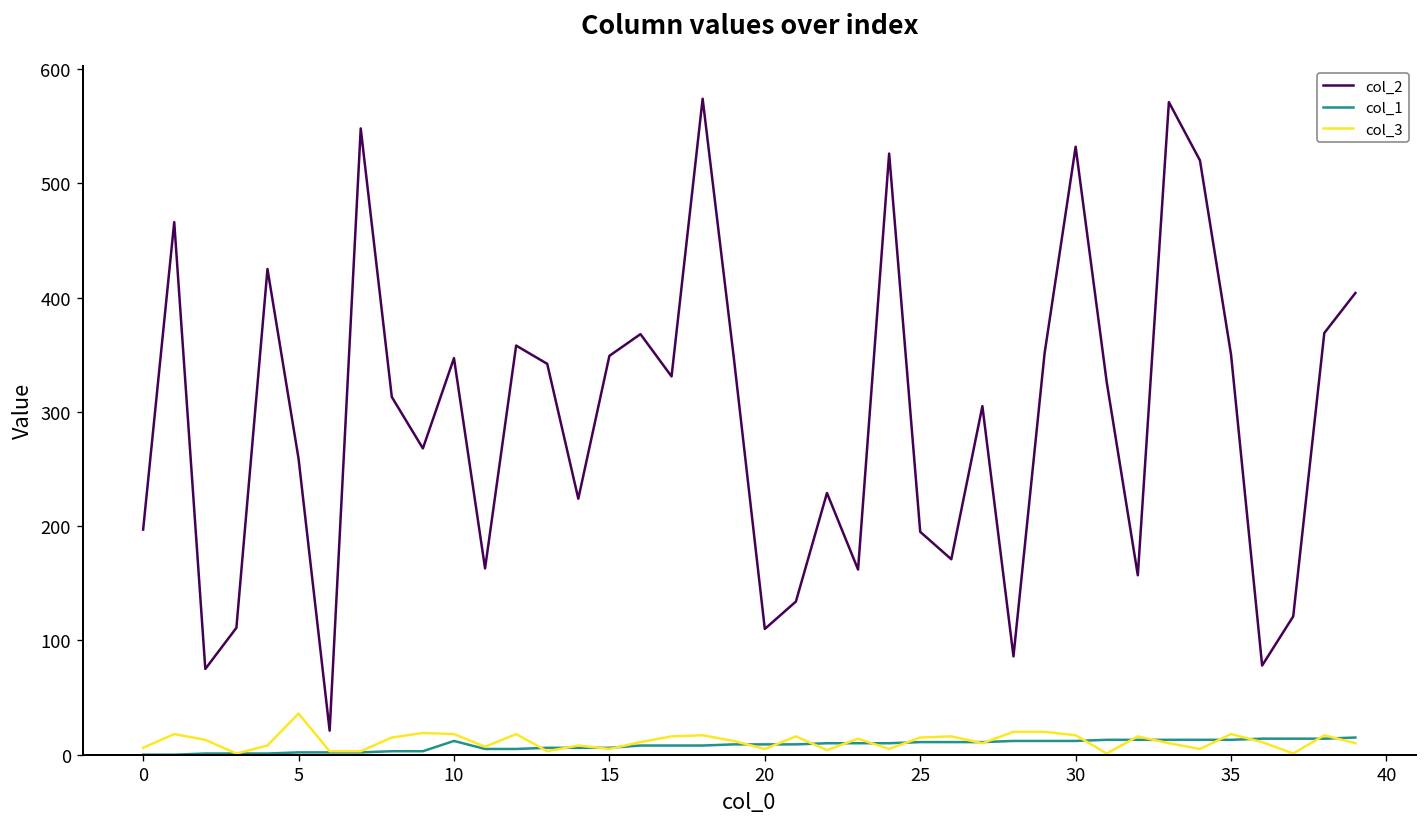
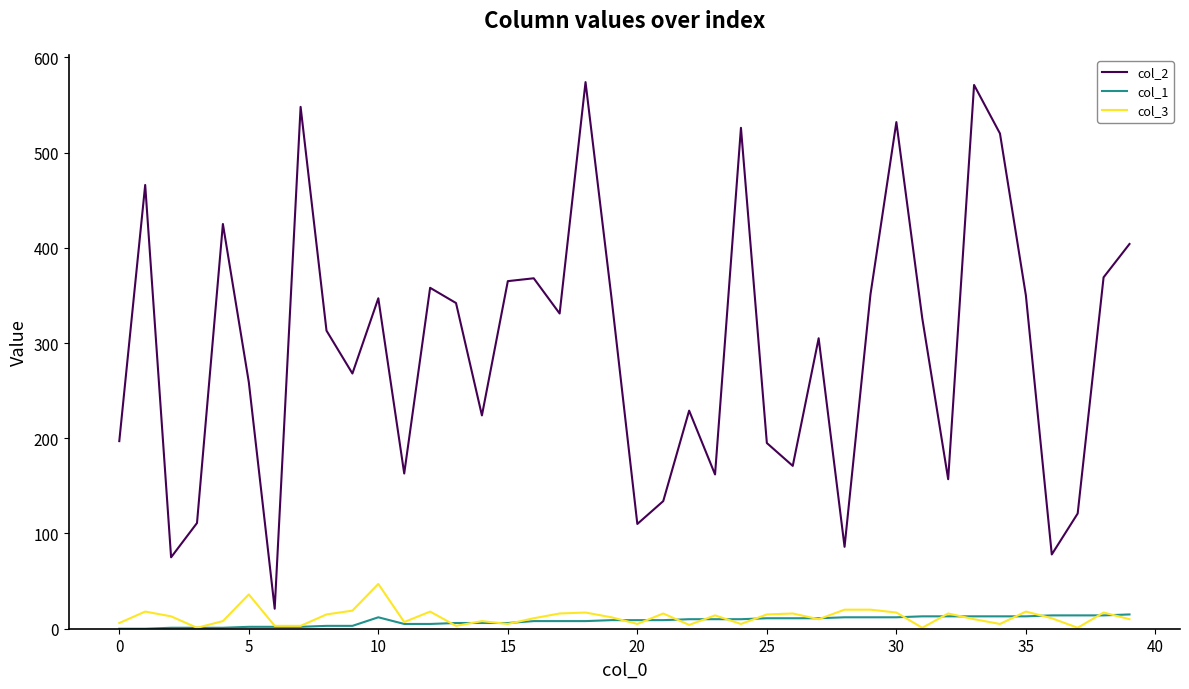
  {
    "col_2": {
      "0": 200,
      "5": 260,
      "10": 350,
-     "15": 350,
+     "15": 370,
      "20": 110,
      "25": 200,
      "30": 530,
      "35": 350
    },
    "col_1": {
      "0": 0,
      "5": 0,
      "10": 10,
      "20": 10,
      "25": 10,
      "30": 10,
      "35": 10
    },
    "col_3": {
      "0": 10,
      "5": 40,
-     "10": 20,
+     "10": 50,
      "20": 10,
      "25": 20,
      "30": 20,
      "35": 20
    }
  }
